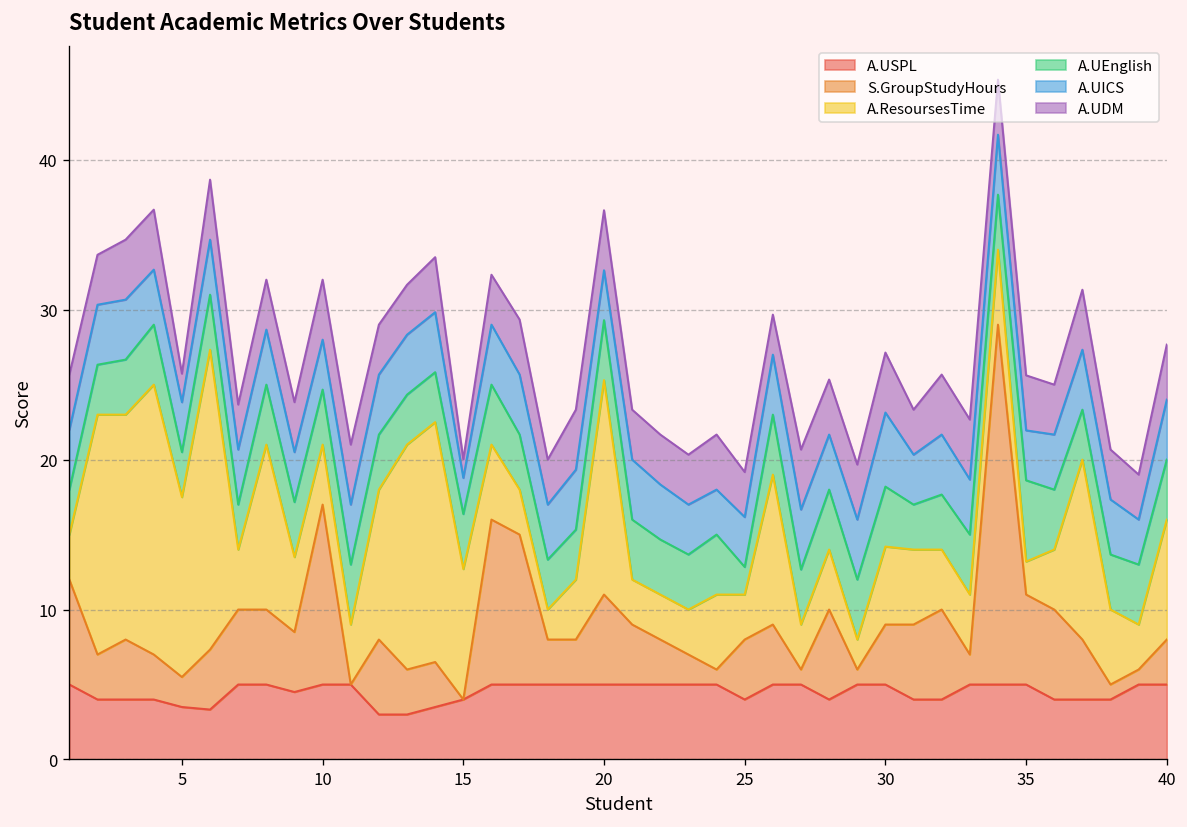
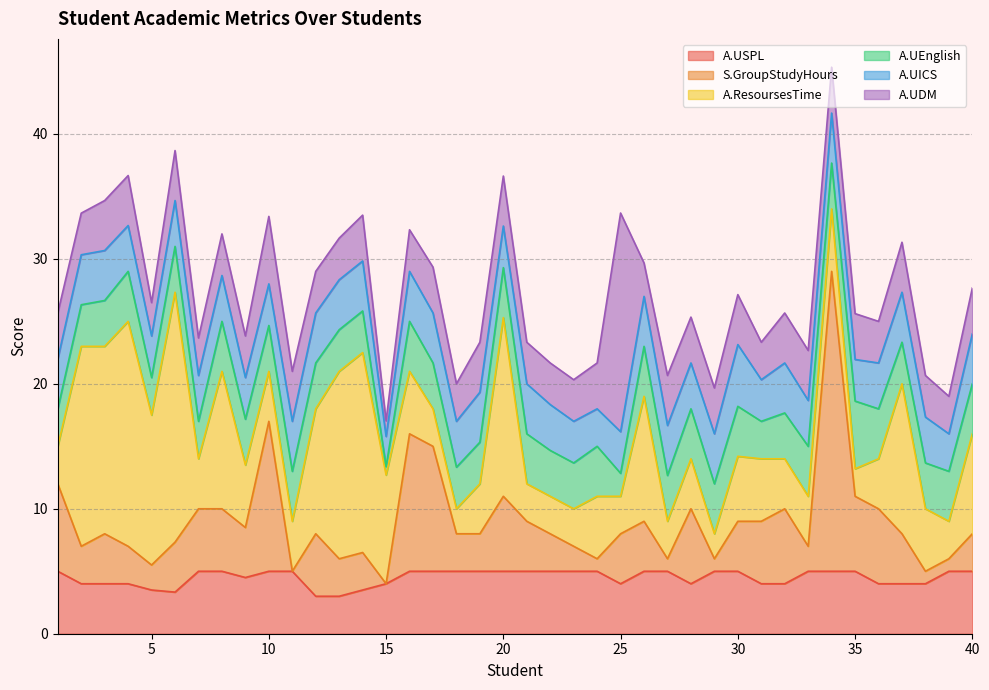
  {
    "A.ResoursesTime": {
      "5": 12.0,
      "10": 4.0,
      "15": 8.7,
      "20": 14.3,
      "25": 3.0,
      "30": 5.2,
      "35": 2.2,
      "40": 8.0
    },
    "A.UEnglish": {
      "5": 3.0,
      "10": 3.7,
-     "15": 3.7,
+     "15": 0.7,
      "20": 4.0,
      "25": 1.8,
      "30": 4.0,
      "35": 5.4,
      "40": 4.0
    },
    "A.UICS": {
      "5": 3.3,
      "10": 3.3,
      "15": 2.4,
      "20": 3.3,
      "25": 3.3,
      "30": 4.9,
      "35": 3.3,
      "40": 4.0
    },
    "A.UDM": {
-     "5": 1.9,
-     "10": 4.0,
+     "5": 2.7,
+     "10": 5.4,
      "15": 1.2,
      "20": 4.0,
-     "25": 3.0,
+     "25": 17.5,
      "30": 4.0,
      "35": 3.7,
      "40": 3.7
    }
  }
